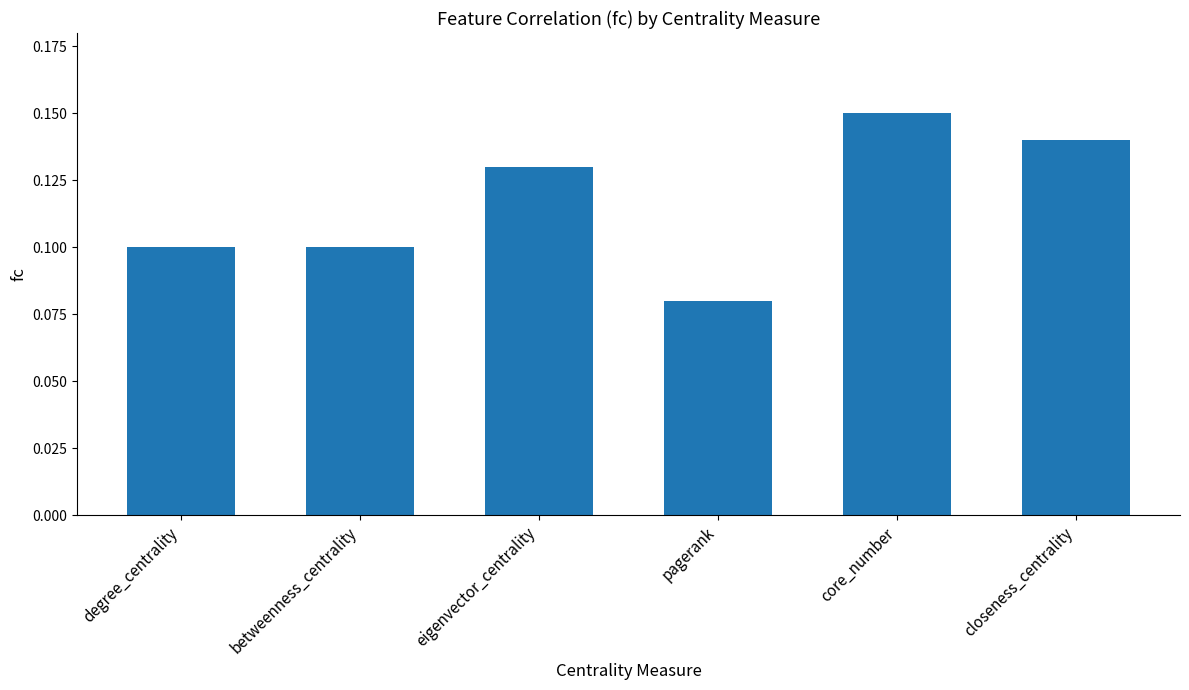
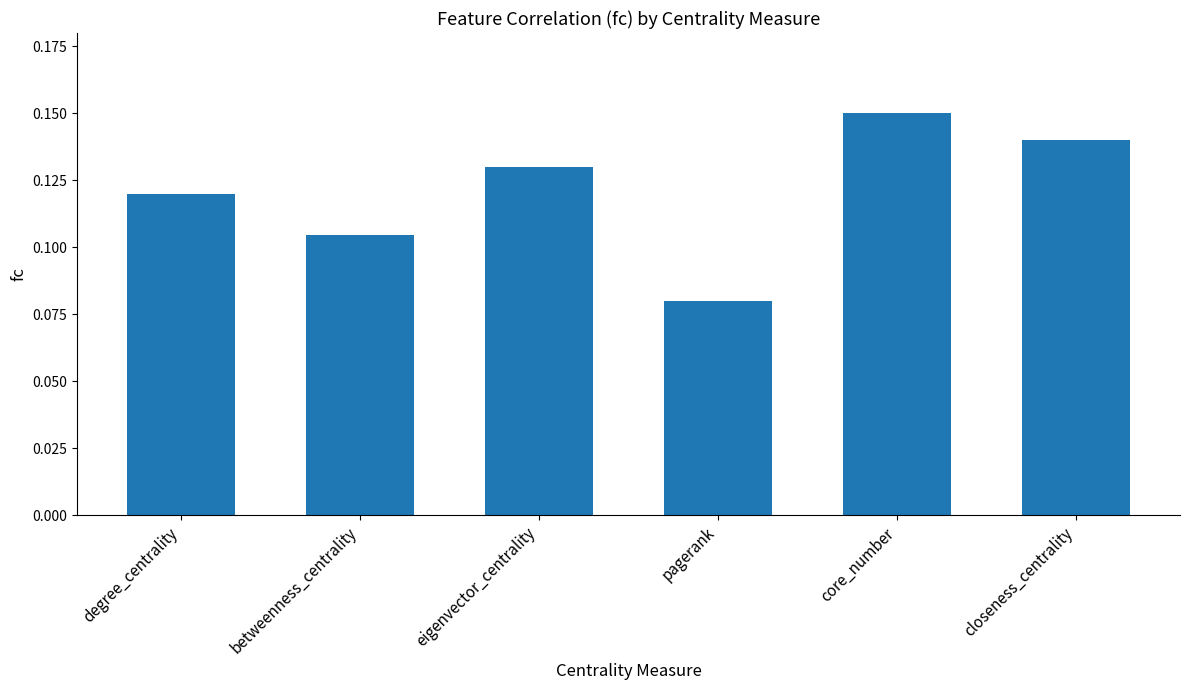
  {
-   "degree_centrality": 0.10,
-   "betweenness_centrality": 0.100,
+   "degree_centrality": 0.12,
+   "betweenness_centrality": 0.105,
    "eigenvector_centrality": 0.130,
    "pagerank": 0.080,
    "core_number": 0.150,
    "closeness_centrality": 0.140
  }
